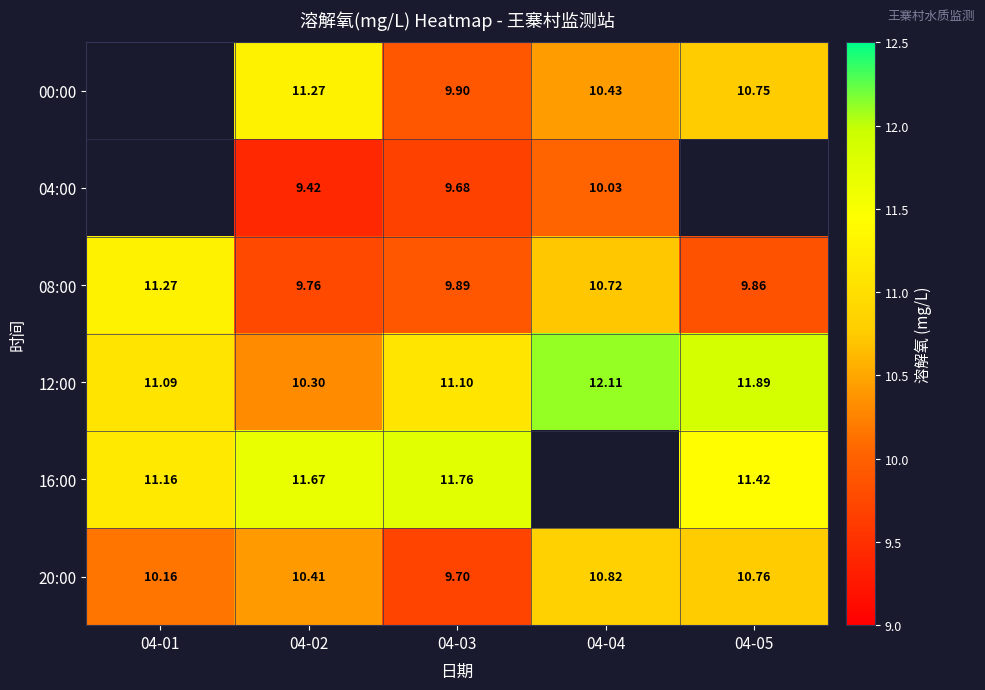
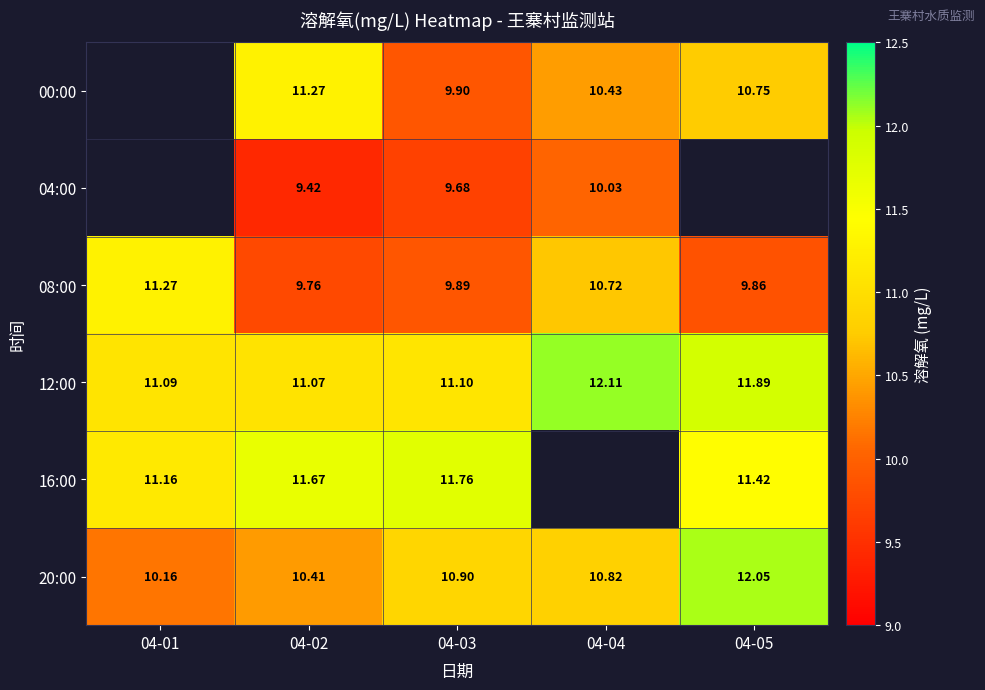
  {
    "00:00": {
      "04-02": 11.27,
      "04-03": 9.90,
      "04-04": 10.43,
      "04-05": 10.75
    },
    "04:00": {
      "04-02": 9.42,
      "04-03": 9.68,
      "04-04": 10.03
    },
    "08:00": {
      "04-01": 11.27,
      "04-02": 9.76,
      "04-03": 9.89,
      "04-04": 10.72,
      "04-05": 9.86
    },
    "12:00": {
      "04-01": 11.09,
-     "04-02": 10.30,
+     "04-02": 11.07,
      "04-03": 11.10,
      "04-04": 12.11,
      "04-05": 11.89
    },
    "16:00": {
      "04-01": 11.16,
      "04-02": 11.67,
      "04-03": 11.76,
      "04-05": 11.42
    },
    "20:00": {
      "04-01": 10.16,
      "04-02": 10.41,
-     "04-03": 9.70,
+     "04-03": 10.90,
      "04-04": 10.82,
-     "04-05": 10.76
+     "04-05": 12.05
    }
  }
